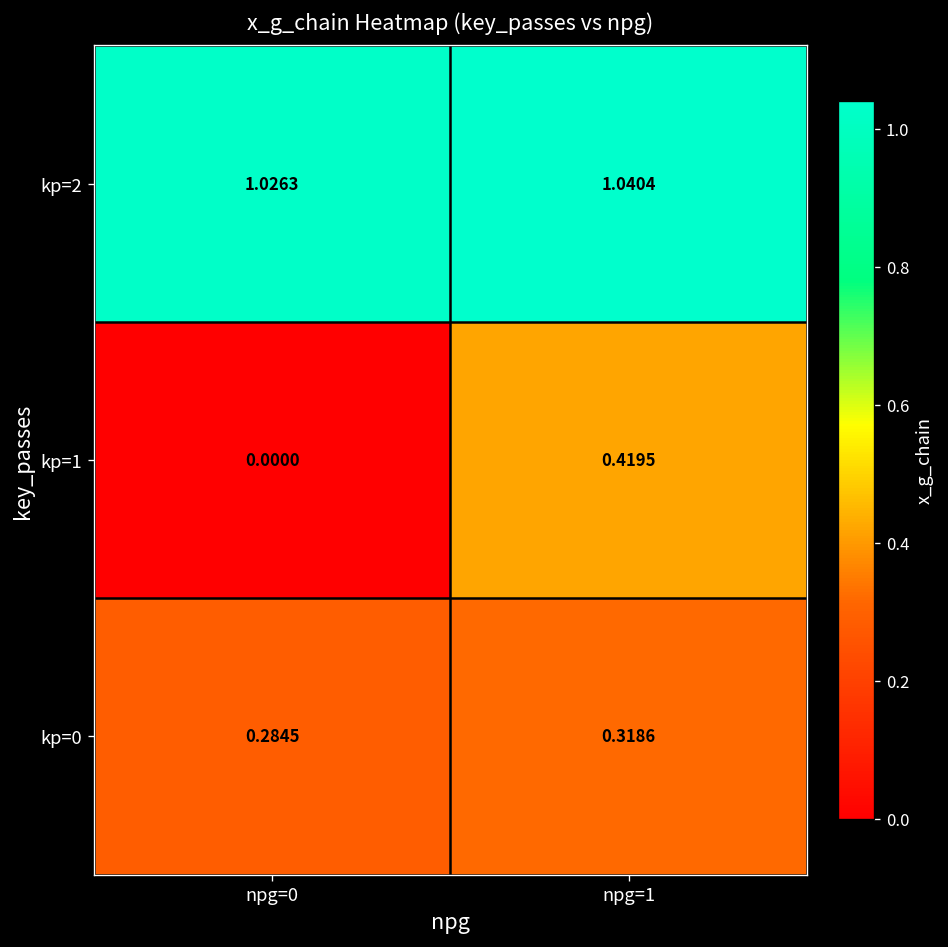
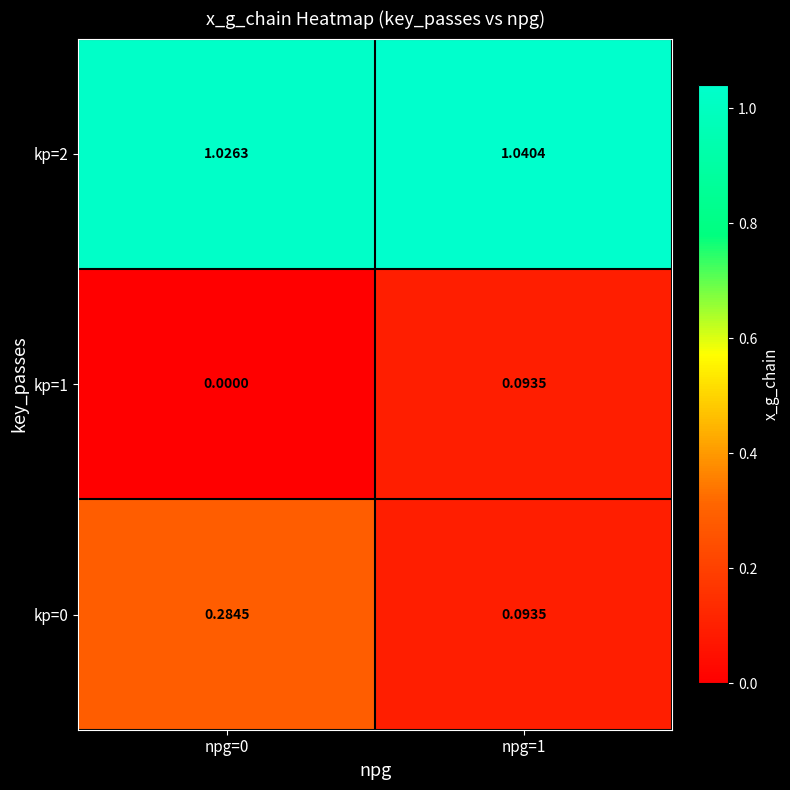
  {
    "kp=2": {
      "npg=0": 1.0263,
      "npg=1": 1.0404
    },
    "kp=1": {
      "npg=0": 0.0000,
-     "npg=1": 0.4195
+     "npg=1": 0.0935
    },
    "kp=0": {
      "npg=0": 0.2845,
-     "npg=1": 0.3186
+     "npg=1": 0.0935
    }
  }
